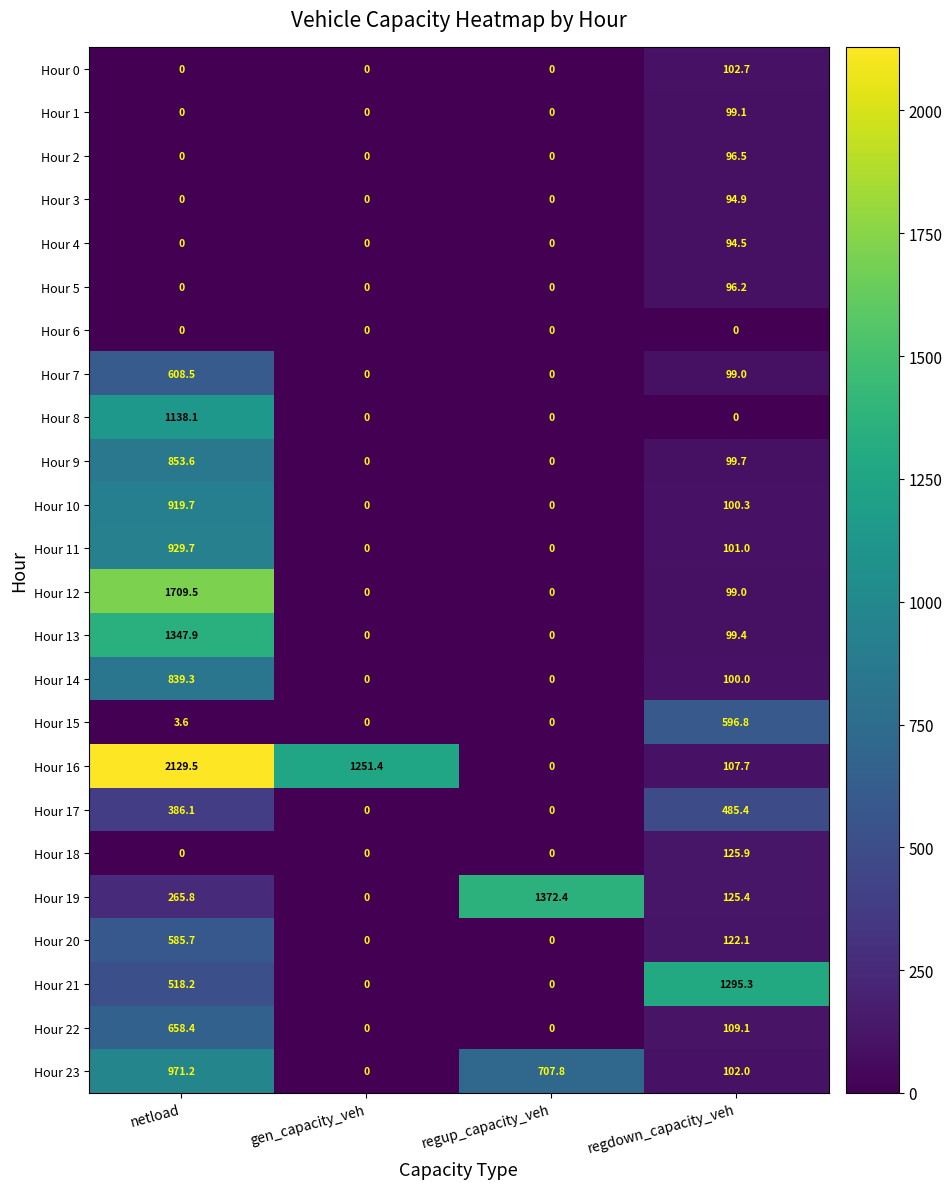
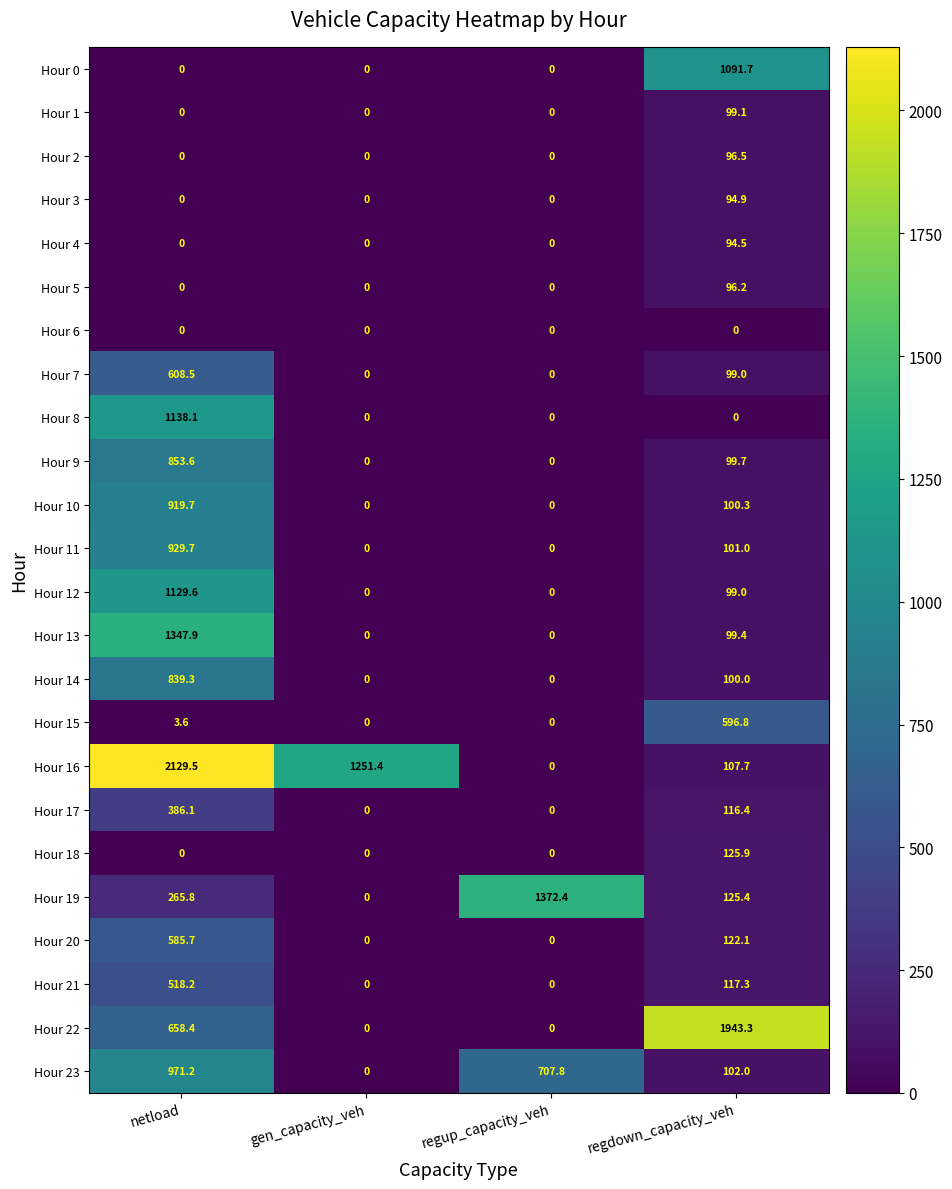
  {
    "Hour 0": {
      "netload": 0,
      "gen_capacity_veh": 0,
      "regup_capacity_veh": 0,
-     "regdown_capacity_veh": 102.7
+     "regdown_capacity_veh": 1091.7
    },
    "Hour 1": {
      "netload": 0,
      "gen_capacity_veh": 0,
      "regup_capacity_veh": 0,
      "regdown_capacity_veh": 99.1
    },
    "Hour 2": {
      "netload": 0,
      "gen_capacity_veh": 0,
      "regup_capacity_veh": 0,
      "regdown_capacity_veh": 96.5
    },
    "Hour 3": {
      "netload": 0,
      "gen_capacity_veh": 0,
      "regup_capacity_veh": 0,
      "regdown_capacity_veh": 94.9
    },
    "Hour 4": {
      "netload": 0,
      "gen_capacity_veh": 0,
      "regup_capacity_veh": 0,
      "regdown_capacity_veh": 94.5
    },
    "Hour 5": {
      "netload": 0,
      "gen_capacity_veh": 0,
      "regup_capacity_veh": 0,
      "regdown_capacity_veh": 96.2
    },
    "Hour 6": {
      "netload": 0,
      "gen_capacity_veh": 0,
      "regup_capacity_veh": 0,
      "regdown_capacity_veh": 0
    },
    "Hour 7": {
      "netload": 608.5,
      "gen_capacity_veh": 0,
      "regup_capacity_veh": 0,
      "regdown_capacity_veh": 99.0
    },
    "Hour 8": {
      "netload": 1138.1,
      "gen_capacity_veh": 0,
      "regup_capacity_veh": 0,
      "regdown_capacity_veh": 0
    },
    "Hour 9": {
      "netload": 853.6,
      "gen_capacity_veh": 0,
      "regup_capacity_veh": 0,
      "regdown_capacity_veh": 99.7
    },
    "Hour 10": {
      "netload": 919.7,
      "gen_capacity_veh": 0,
      "regup_capacity_veh": 0,
      "regdown_capacity_veh": 100.3
    },
    "Hour 11": {
      "netload": 929.7,
      "gen_capacity_veh": 0,
      "regup_capacity_veh": 0,
      "regdown_capacity_veh": 101.0
    },
    "Hour 12": {
-     "netload": 1709.5,
+     "netload": 1129.6,
      "gen_capacity_veh": 0,
      "regup_capacity_veh": 0,
      "regdown_capacity_veh": 99.0
    },
    "Hour 13": {
      "netload": 1347.9,
      "gen_capacity_veh": 0,
      "regup_capacity_veh": 0,
      "regdown_capacity_veh": 99.4
    },
    "Hour 14": {
      "netload": 839.3,
      "gen_capacity_veh": 0,
      "regup_capacity_veh": 0,
      "regdown_capacity_veh": 100.0
    },
    "Hour 15": {
      "netload": 3.6,
      "gen_capacity_veh": 0,
      "regup_capacity_veh": 0,
      "regdown_capacity_veh": 596.8
    },
    "Hour 16": {
      "netload": 2129.5,
      "gen_capacity_veh": 1251.4,
      "regup_capacity_veh": 0,
      "regdown_capacity_veh": 107.7
    },
    "Hour 17": {
      "netload": 386.1,
      "gen_capacity_veh": 0,
      "regup_capacity_veh": 0,
-     "regdown_capacity_veh": 485.4
+     "regdown_capacity_veh": 116.4
    },
    "Hour 18": {
      "netload": 0,
      "gen_capacity_veh": 0,
      "regup_capacity_veh": 0,
      "regdown_capacity_veh": 125.9
    },
    "Hour 19": {
      "netload": 265.8,
      "gen_capacity_veh": 0,
      "regup_capacity_veh": 1372.4,
      "regdown_capacity_veh": 125.4
    },
    "Hour 20": {
      "netload": 585.7,
      "gen_capacity_veh": 0,
      "regup_capacity_veh": 0,
      "regdown_capacity_veh": 122.1
    },
    "Hour 21": {
      "netload": 518.2,
      "gen_capacity_veh": 0,
      "regup_capacity_veh": 0,
-     "regdown_capacity_veh": 1295.3
+     "regdown_capacity_veh": 117.3
    },
    "Hour 22": {
      "netload": 658.4,
      "gen_capacity_veh": 0,
      "regup_capacity_veh": 0,
-     "regdown_capacity_veh": 109.1
+     "regdown_capacity_veh": 1943.3
    },
    "Hour 23": {
      "netload": 971.2,
      "gen_capacity_veh": 0,
      "regup_capacity_veh": 707.8,
      "regdown_capacity_veh": 102.0
    }
  }
